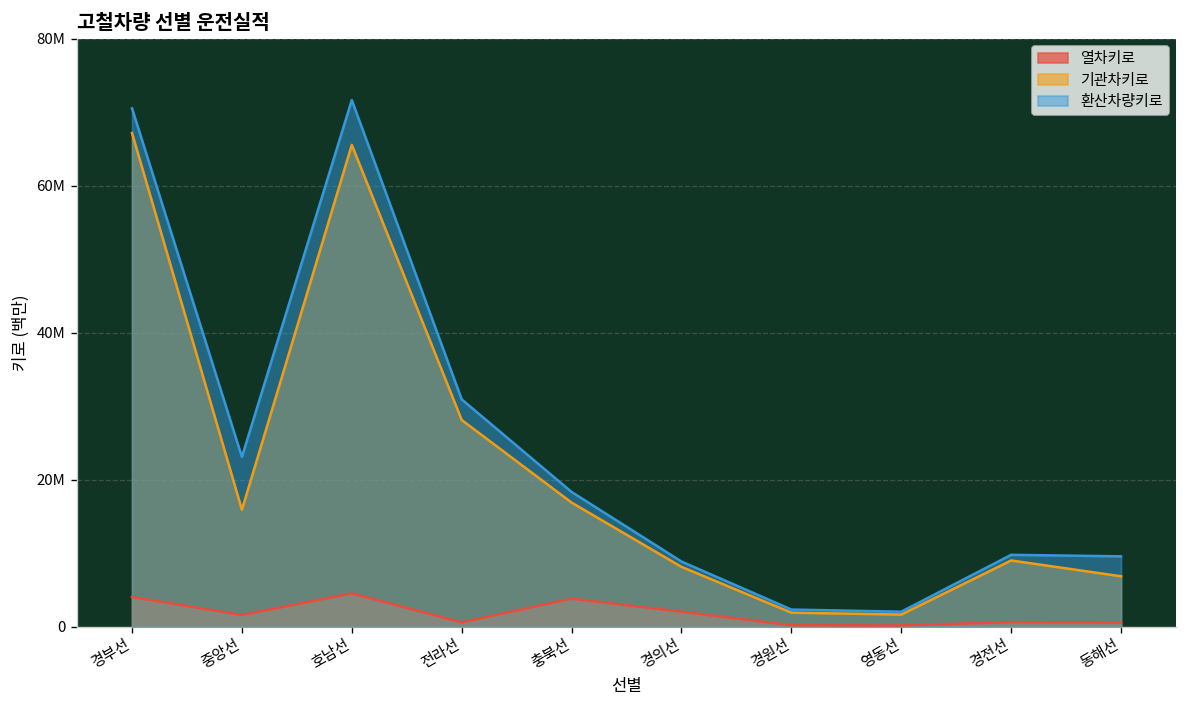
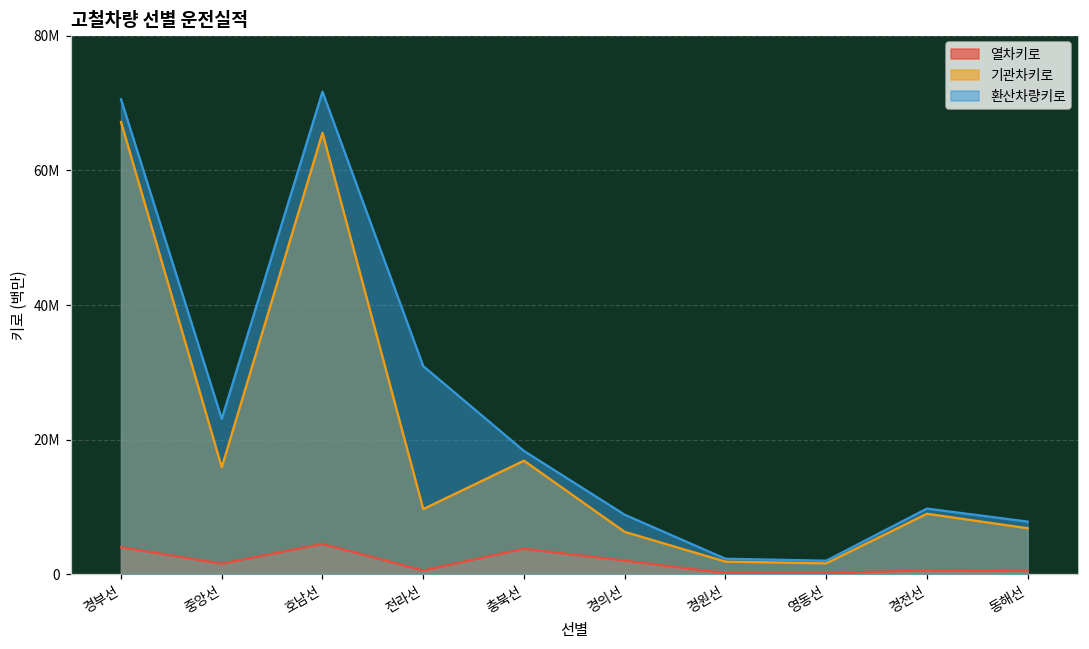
  {
    "열차키로": {
      "경부선": 4000000,
      "중앙선": 2000000,
      "호남선": 5000000,
      "전라선": 1000000,
      "충북선": 4000000,
      "경의선": 2000000,
      "경원선": 0,
      "영동선": 0,
      "경전선": 1000000,
      "동해선": 1000000
    },
    "기관차키로": {
      "경부선": 67000000,
      "중앙선": 16000000,
      "호남선": 66000000,
-     "전라선": 28000000,
+     "전라선": 10000000,
      "충북선": 17000000,
-     "경의선": 8000000,
+     "경의선": 6000000,
      "경전선": 9000000,
      "동해선": 7000000
    },
    "환산차량키로": {
      "경부선": 71000000,
      "중앙선": 23000000,
      "호남선": 72000000,
      "전라선": 31000000,
      "충북선": 18000000,
      "경의선": 9000000,
      "경전선": 10000000,
-     "동해선": 10000000
+     "동해선": 8000000
    }
  }
